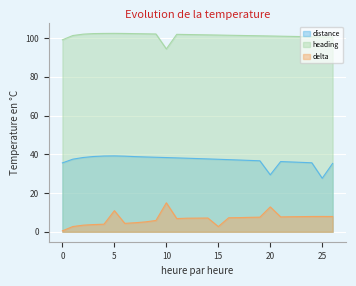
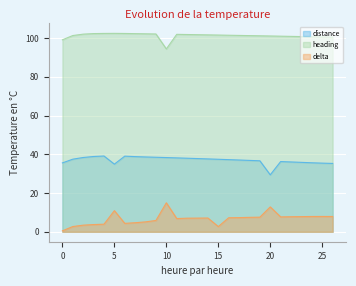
  {
    "distance": {
      "0": 36,
-     "5": 39,
+     "5": 35,
      "10": 38,
      "15": 37,
      "20": 29,
-     "25": 28
+     "25": 35
    },
    "heading": {
      "0": 99,
      "5": 102,
      "10": 94,
      "15": 102,
      "20": 101
    },
    "delta": {
      "0": 1,
      "5": 11,
      "10": 15,
      "15": 3,
      "20": 13,
      "25": 8
    }
  }
